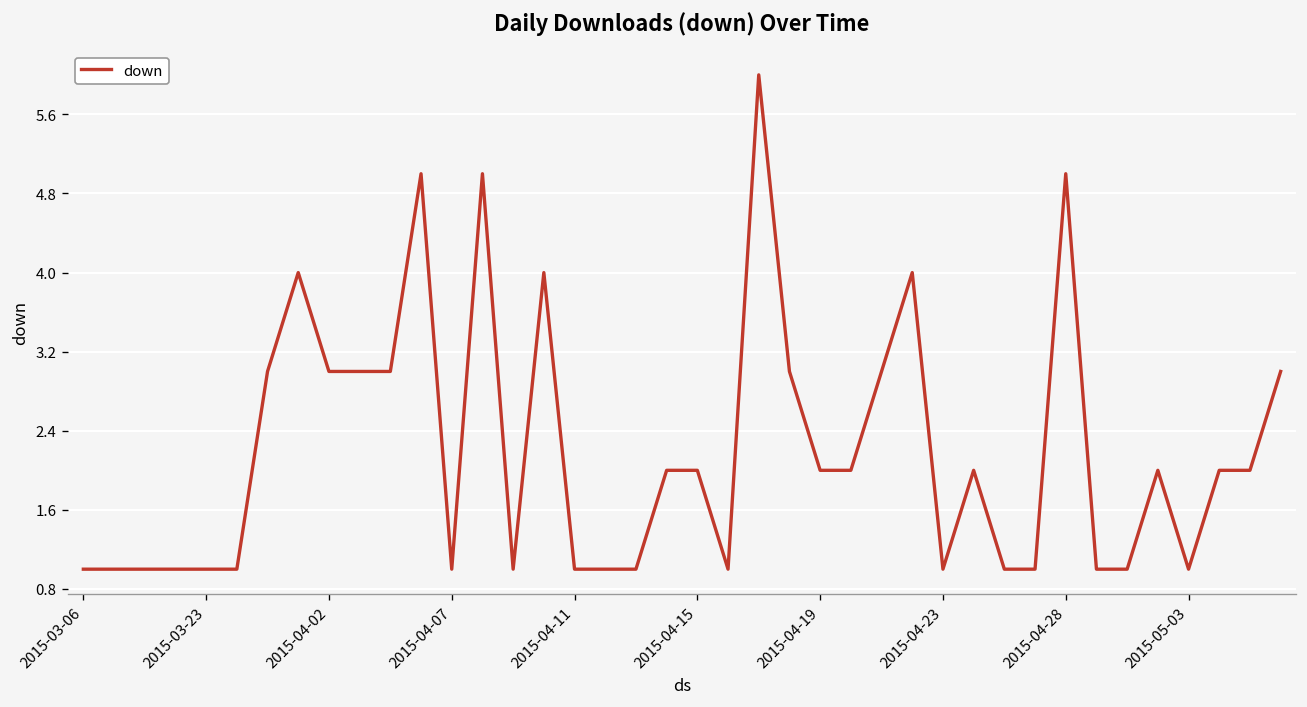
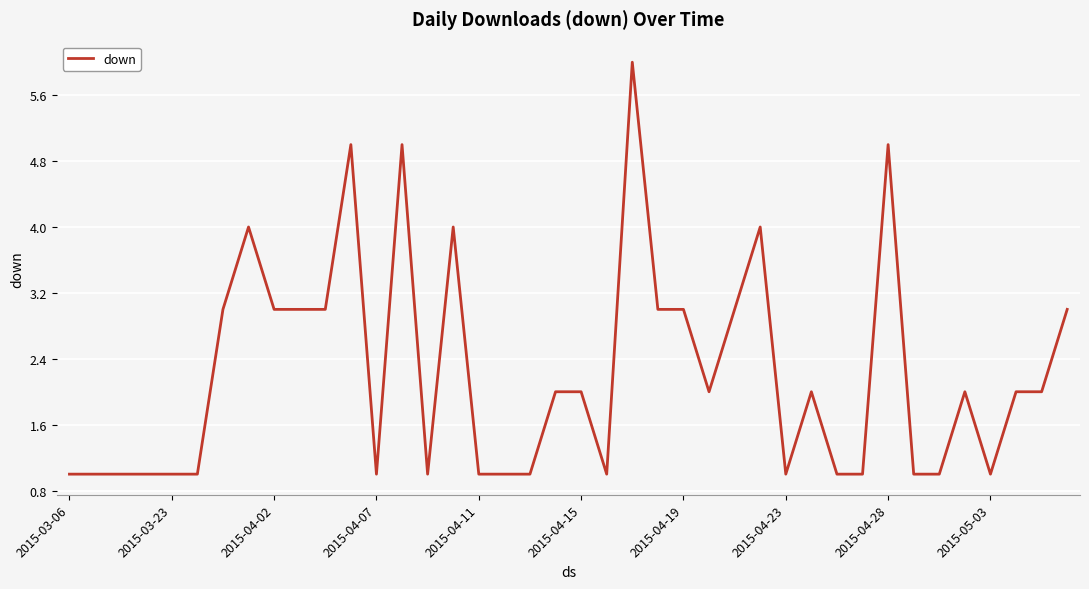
  {
    "2015-03-06": 1,
    "2015-03-23": 1,
    "2015-04-02": 3,
    "2015-04-07": 1,
    "2015-04-11": 1,
    "2015-04-15": 2,
-   "2015-04-19": 2,
+   "2015-04-19": 3,
    "2015-04-23": 1,
    "2015-04-28": 5,
    "2015-05-03": 1
  }
